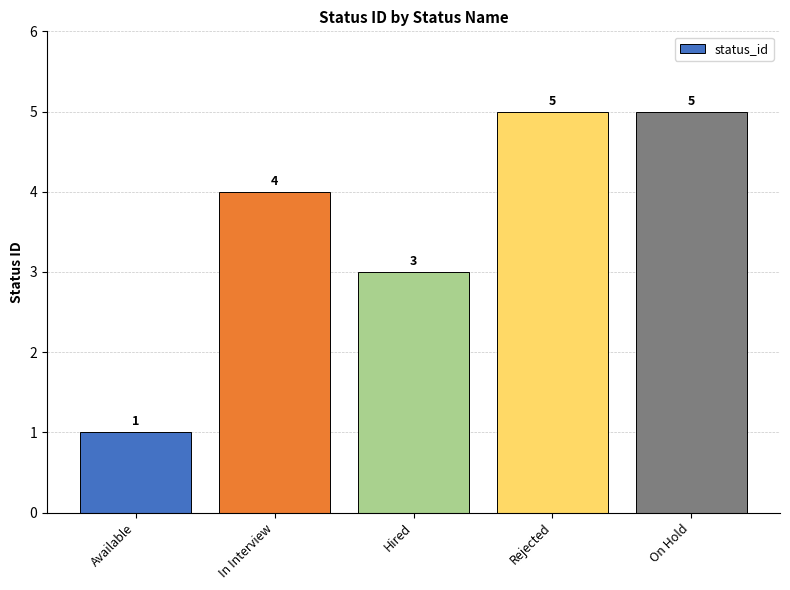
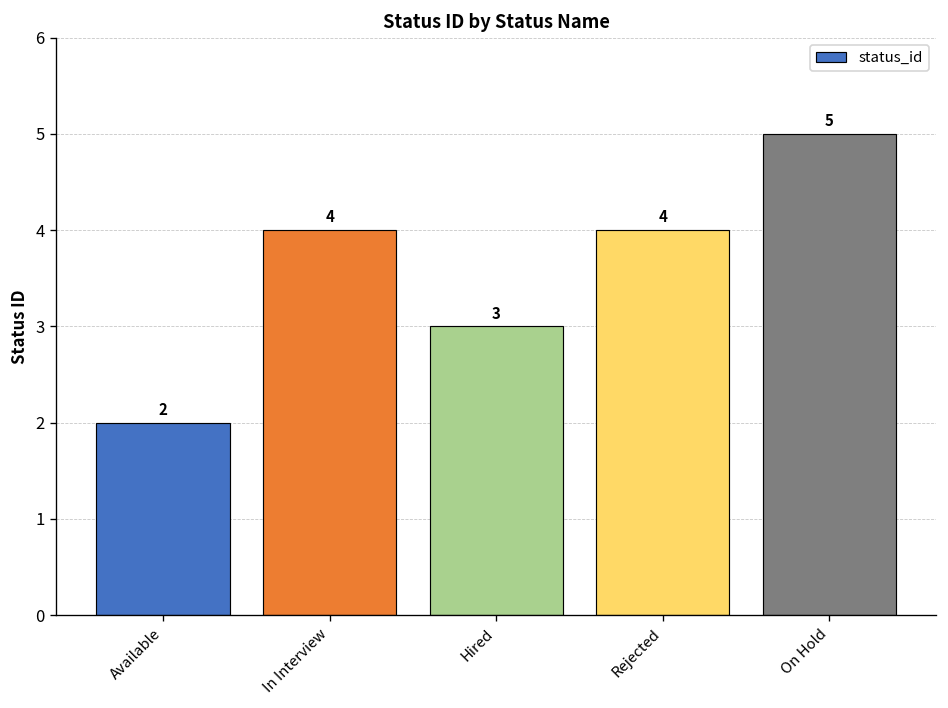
  {
-   "Available": 1,
+   "Available": 2,
    "In Interview": 4,
    "Hired": 3,
-   "Rejected": 5,
+   "Rejected": 4,
    "On Hold": 5
  }
